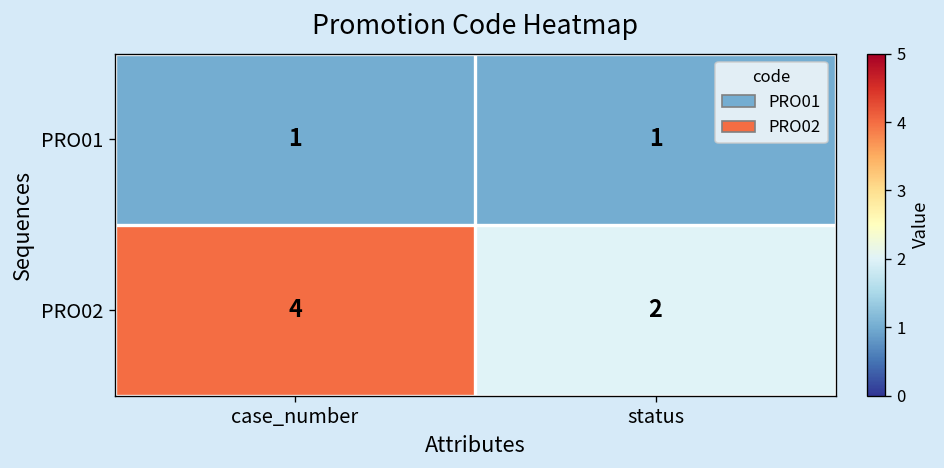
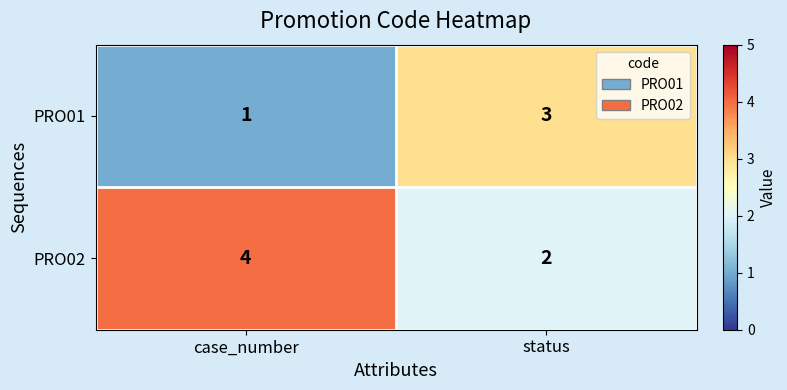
  {
    "PRO01": {
      "case_number": 1,
-     "status": 1
+     "status": 3
    },
    "PRO02": {
      "case_number": 4,
      "status": 2
    }
  }
